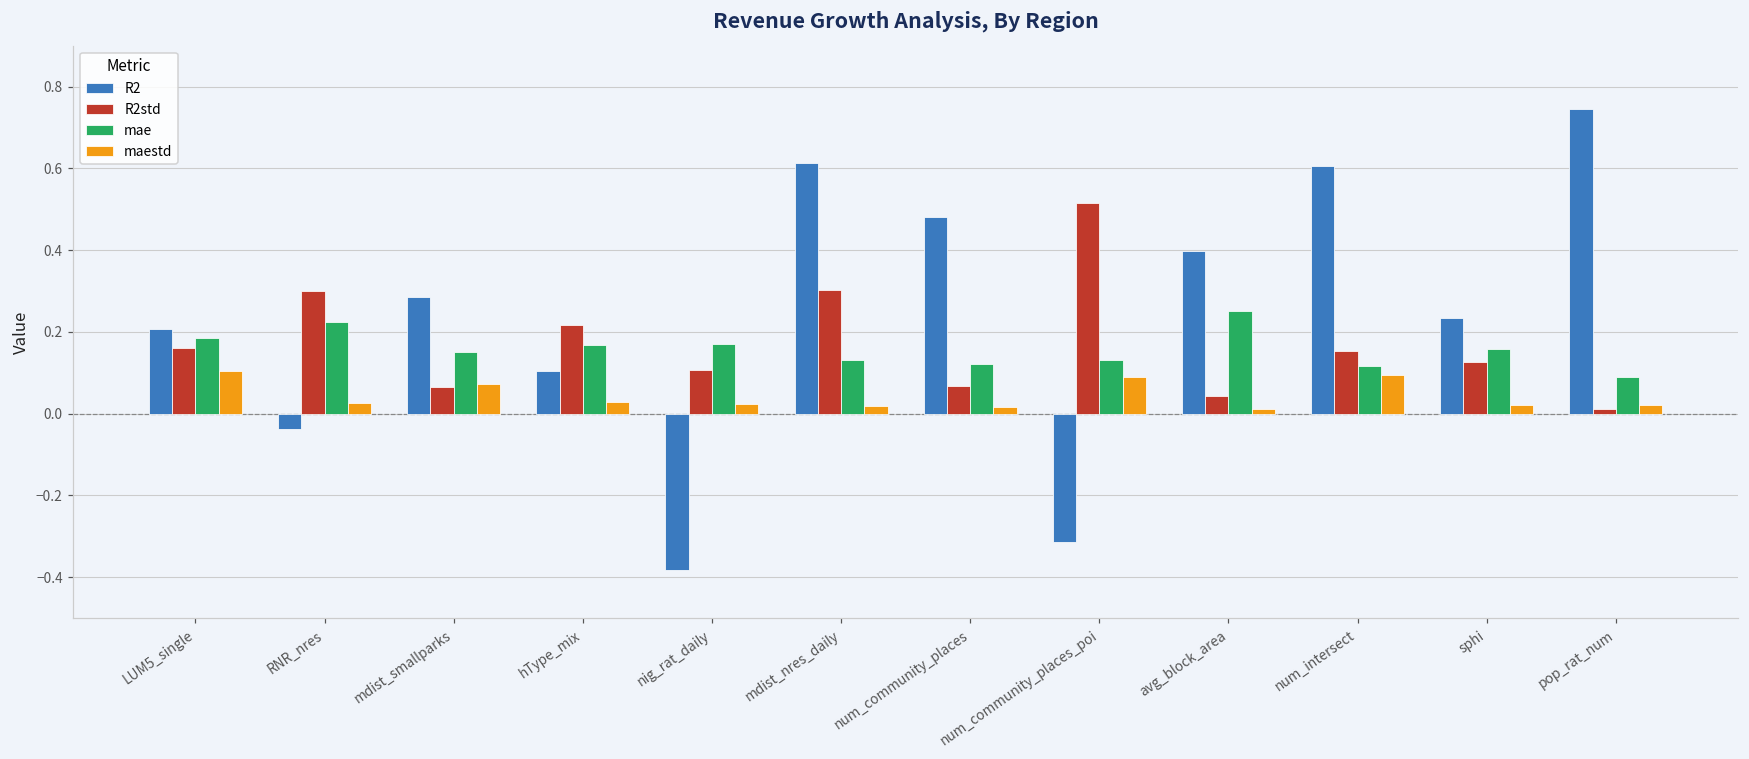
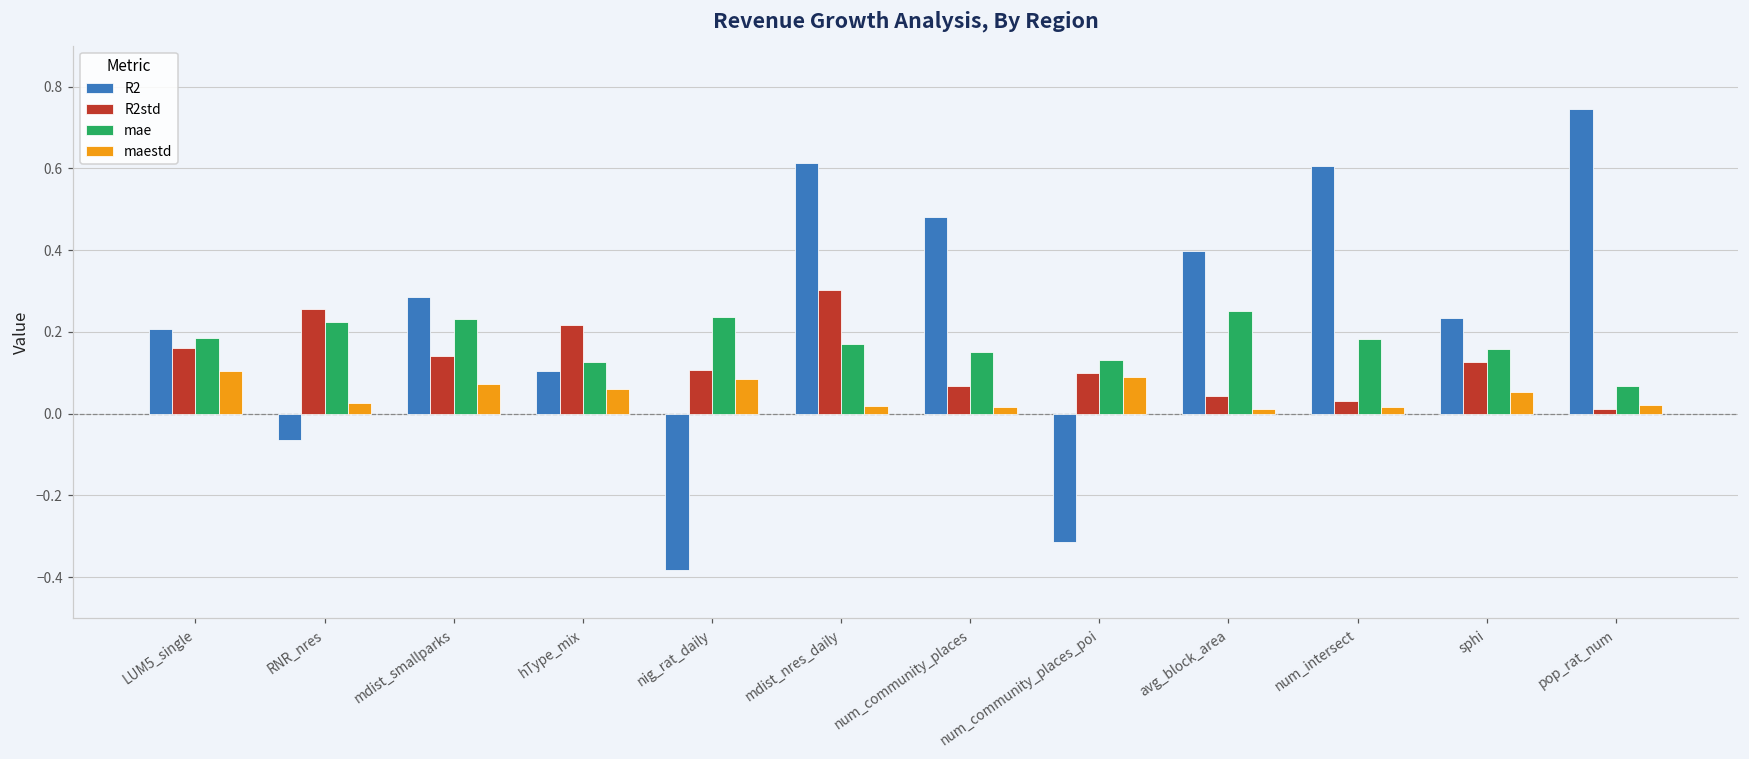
  {
    "R2": {
      "LUM5_single": 0.21,
-     "RNR_nres": -0.04,
+     "RNR_nres": -0.06,
      "mdist_smallparks": 0.28,
      "hType_mix": 0.10,
      "nig_rat_daily": -0.38,
      "mdist_nres_daily": 0.61,
      "num_community_places": 0.48,
      "num_community_places_poi": -0.31,
      "avg_block_area": 0.40,
      "num_intersect": 0.61,
      "sphi": 0.23,
      "pop_rat_num": 0.74
    },
    "R2std": {
      "LUM5_single": 0.16,
-     "RNR_nres": 0.30,
-     "mdist_smallparks": 0.07,
+     "RNR_nres": 0.26,
+     "mdist_smallparks": 0.14,
      "hType_mix": 0.22,
      "nig_rat_daily": 0.11,
      "mdist_nres_daily": 0.30,
      "num_community_places": 0.07,
-     "num_community_places_poi": 0.52,
+     "num_community_places_poi": 0.10,
      "avg_block_area": 0.04,
-     "num_intersect": 0.15,
+     "num_intersect": 0.03,
      "sphi": 0.13,
      "pop_rat_num": 0.01
    },
    "mae": {
      "LUM5_single": 0.18,
      "RNR_nres": 0.22,
-     "mdist_smallparks": 0.15,
-     "hType_mix": 0.17,
-     "nig_rat_daily": 0.17,
-     "mdist_nres_daily": 0.13,
-     "num_community_places": 0.12,
+     "mdist_smallparks": 0.23,
+     "hType_mix": 0.13,
+     "nig_rat_daily": 0.24,
+     "mdist_nres_daily": 0.17,
+     "num_community_places": 0.15,
      "num_community_places_poi": 0.13,
      "avg_block_area": 0.25,
-     "num_intersect": 0.12,
+     "num_intersect": 0.18,
      "sphi": 0.16,
-     "pop_rat_num": 0.09
+     "pop_rat_num": 0.07
    },
    "maestd": {
      "LUM5_single": 0.10,
      "RNR_nres": 0.03,
      "mdist_smallparks": 0.07,
-     "hType_mix": 0.03,
-     "nig_rat_daily": 0.02,
+     "hType_mix": 0.06,
+     "nig_rat_daily": 0.09,
      "mdist_nres_daily": 0.02,
      "num_community_places": 0.02,
      "num_community_places_poi": 0.09,
      "avg_block_area": 0.01,
-     "num_intersect": 0.09,
-     "sphi": 0.02,
+     "num_intersect": 0.02,
+     "sphi": 0.05,
      "pop_rat_num": 0.02
    }
  }
